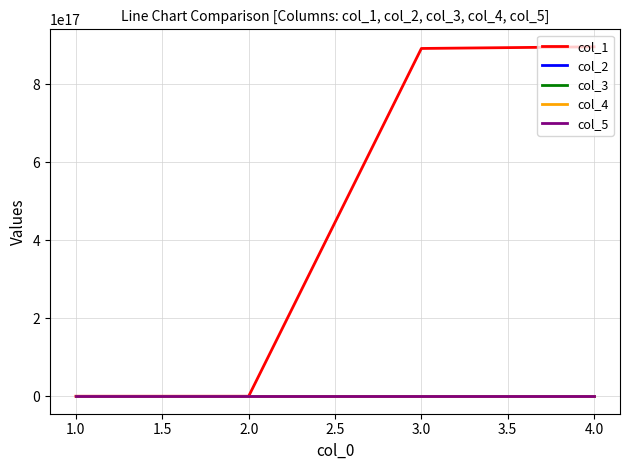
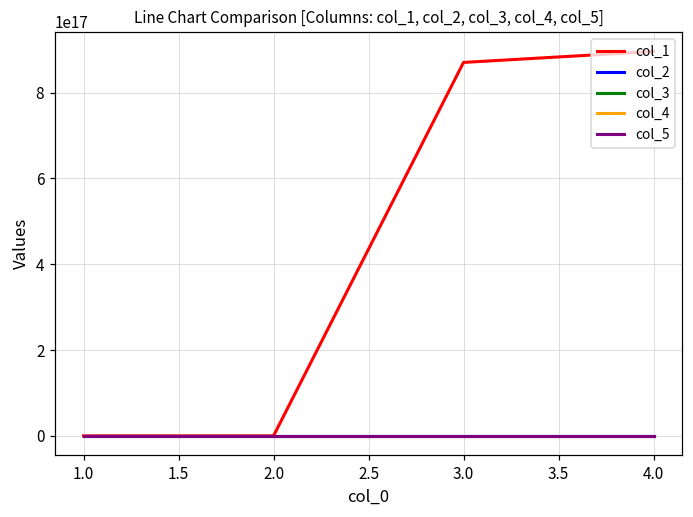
  {
    "col_1": {
-     "3.0": 890000000000000000
+     "3.0": 870000000000000000
    },
    "col_5": {
      "3.0": 0,
      "4.0": 0
    }
  }
